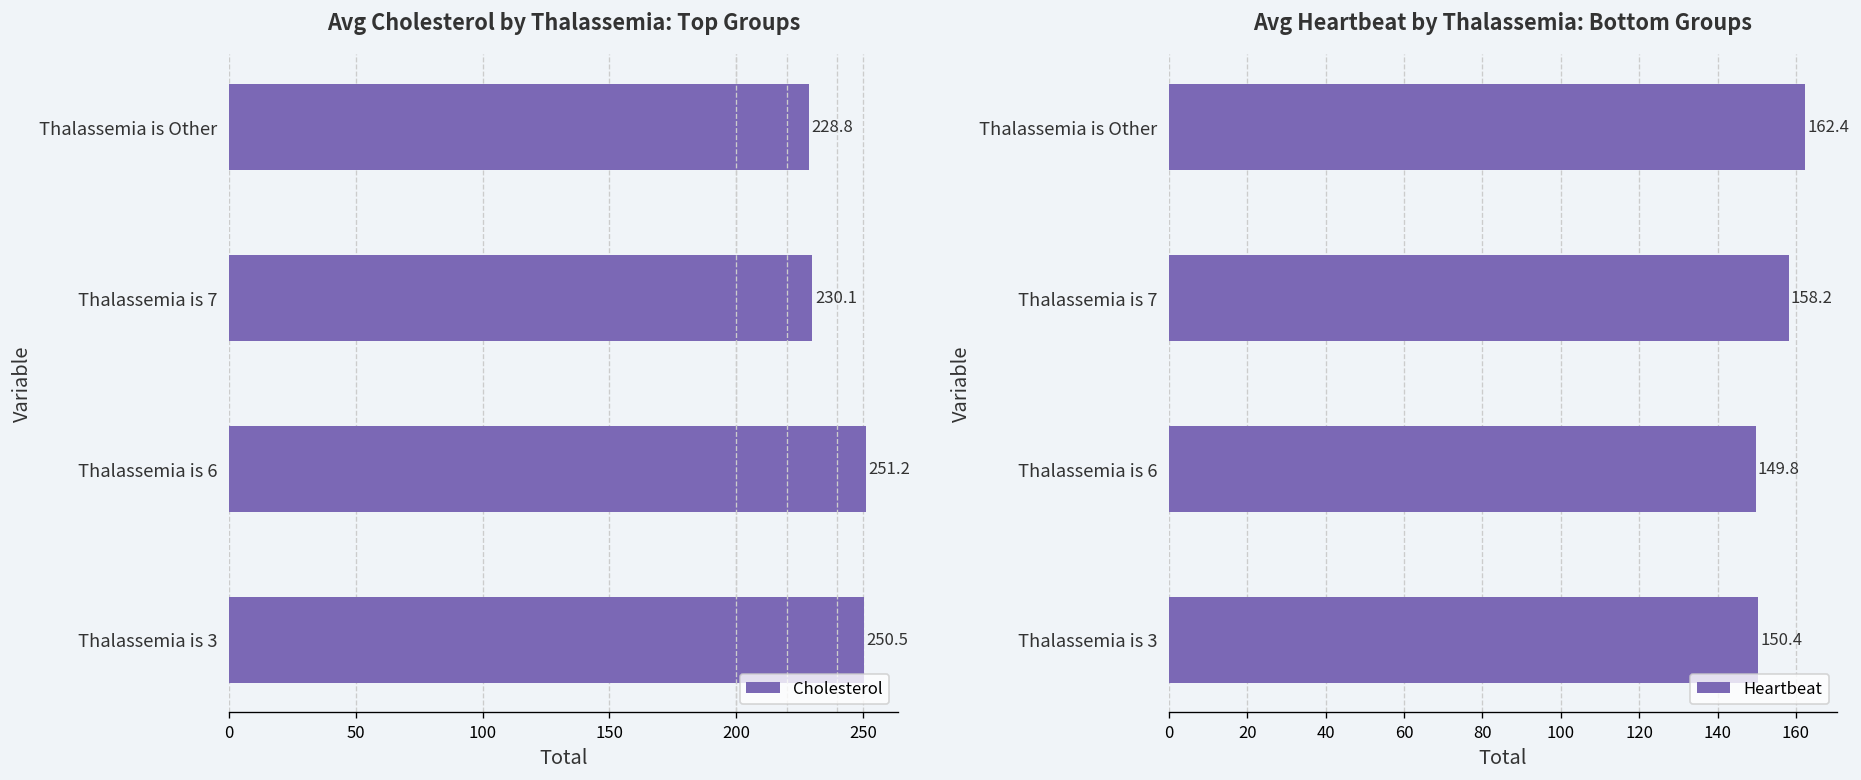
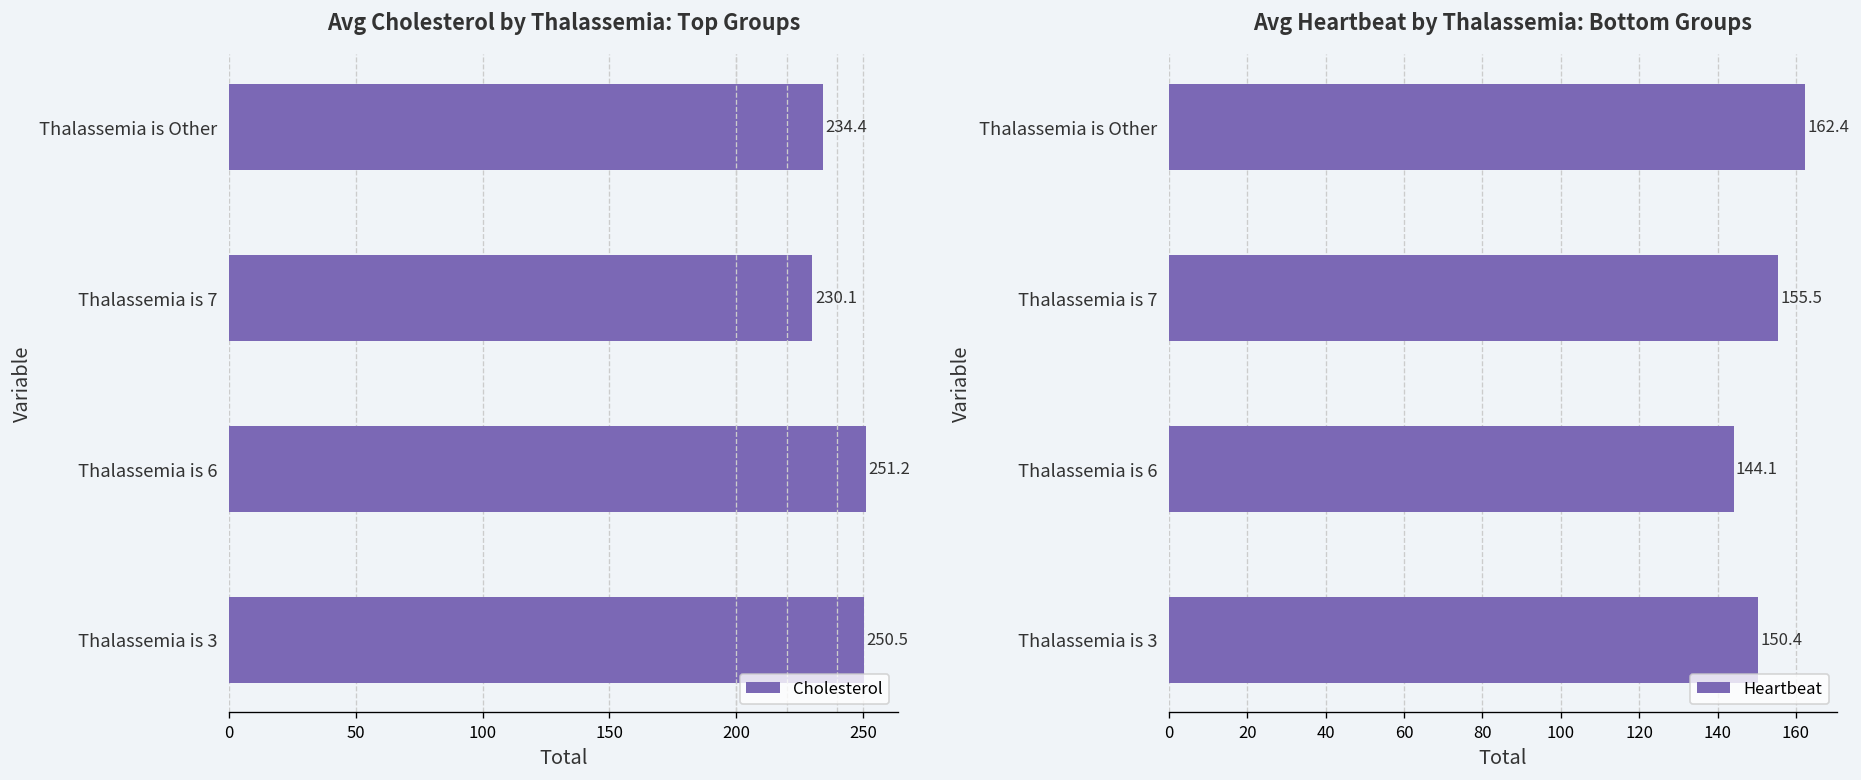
  {
    "Avg Cholesterol by Thalassemia: Top Groups": {
-     "Thalassemia is Other": 228.8,
+     "Thalassemia is Other": 234.4,
      "Thalassemia is 7": 230.1,
      "Thalassemia is 6": 251.2,
      "Thalassemia is 3": 250.5
    },
    "Avg Heartbeat by Thalassemia: Bottom Groups": {
      "Thalassemia is Other": 162.4,
-     "Thalassemia is 7": 158.2,
-     "Thalassemia is 6": 149.8,
+     "Thalassemia is 7": 155.5,
+     "Thalassemia is 6": 144.1,
      "Thalassemia is 3": 150.4
    }
  }
